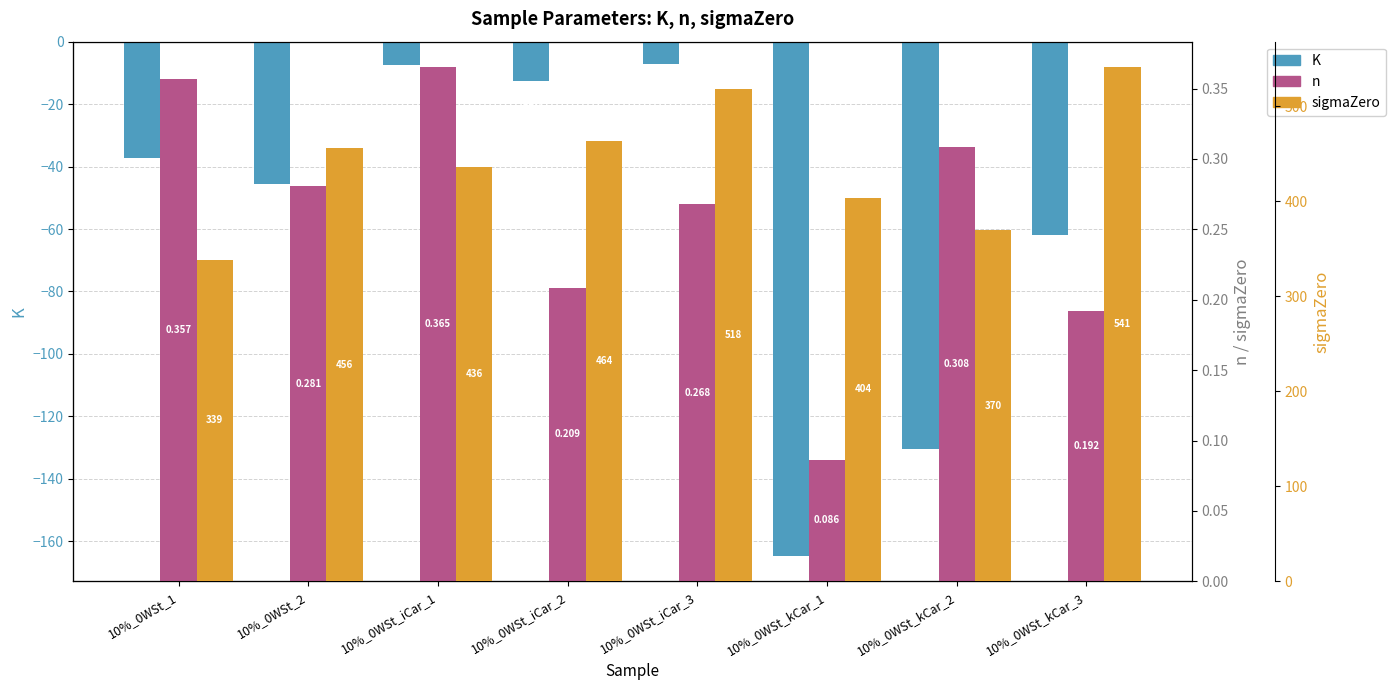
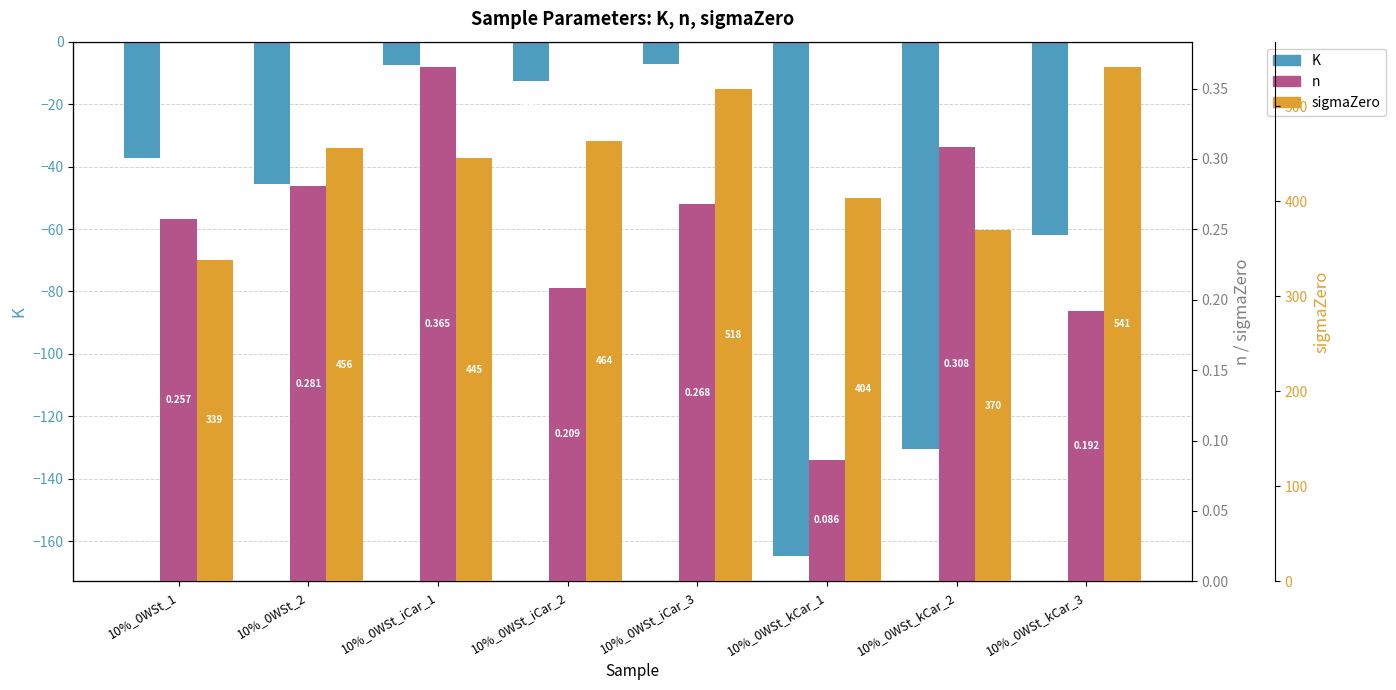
  {
    "n": {
-     "10%_0WSt_1": 0.357,
+     "10%_0WSt_1": 0.257,
      "10%_0WSt_2": 0.281,
      "10%_0WSt_iCar_1": 0.365,
      "10%_0WSt_iCar_2": 0.209,
      "10%_0WSt_iCar_3": 0.268,
      "10%_0WSt_kCar_1": 0.086,
      "10%_0WSt_kCar_2": 0.308,
      "10%_0WSt_kCar_3": 0.192
    },
    "sigmaZero": {
      "10%_0WSt_1": 339,
      "10%_0WSt_2": 456,
-     "10%_0WSt_iCar_1": 436,
+     "10%_0WSt_iCar_1": 445,
      "10%_0WSt_iCar_2": 464,
      "10%_0WSt_iCar_3": 518,
      "10%_0WSt_kCar_1": 404,
      "10%_0WSt_kCar_2": 370,
      "10%_0WSt_kCar_3": 541
    }
  }
